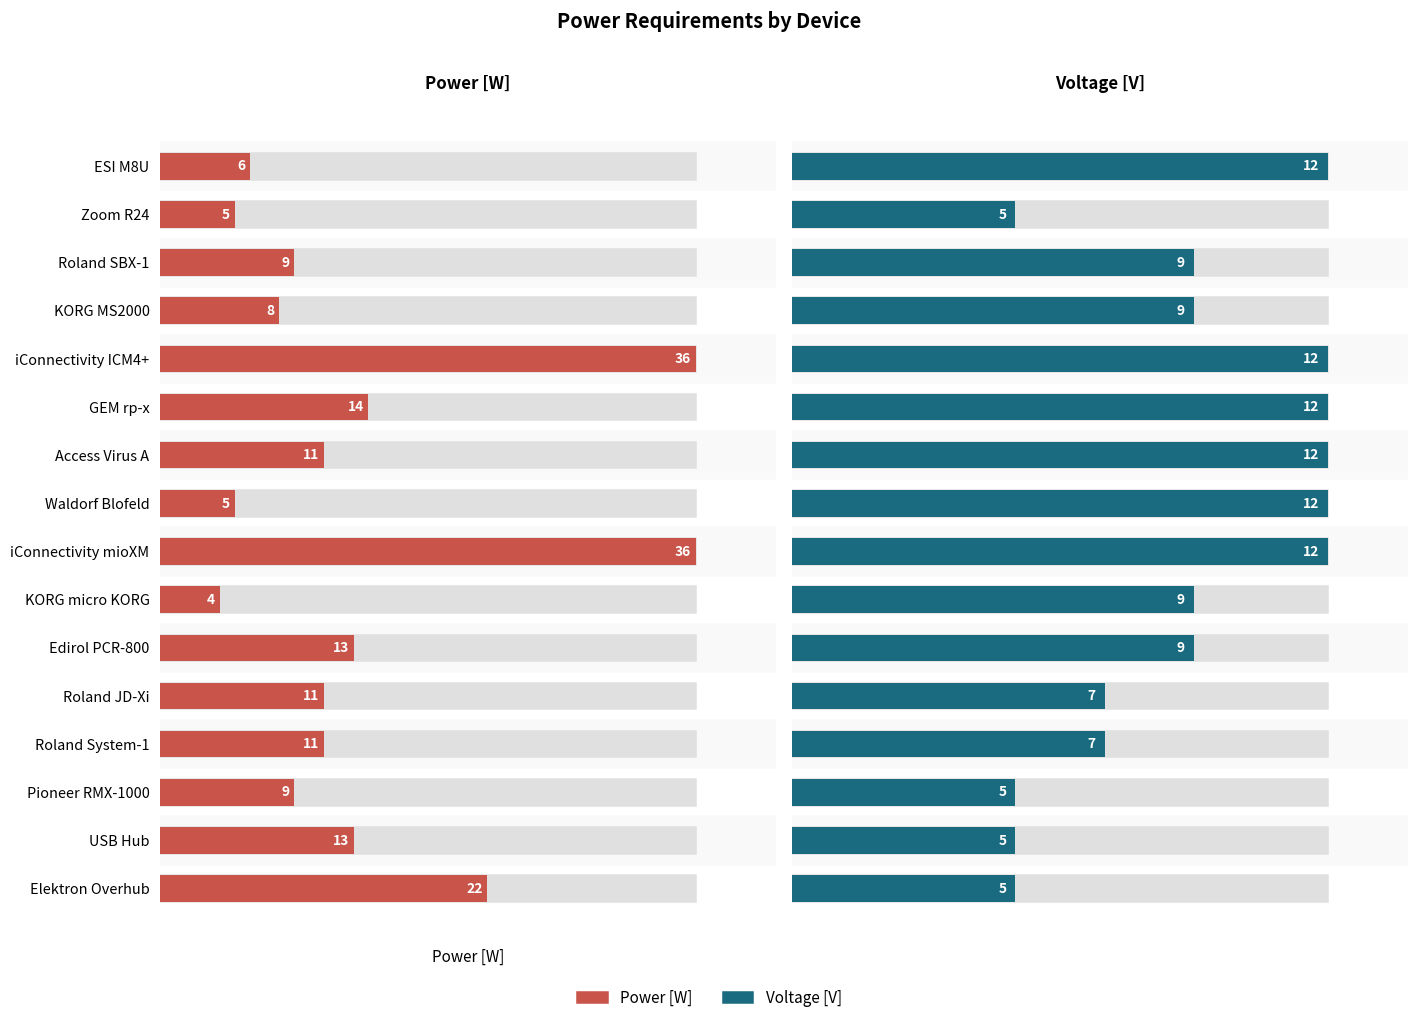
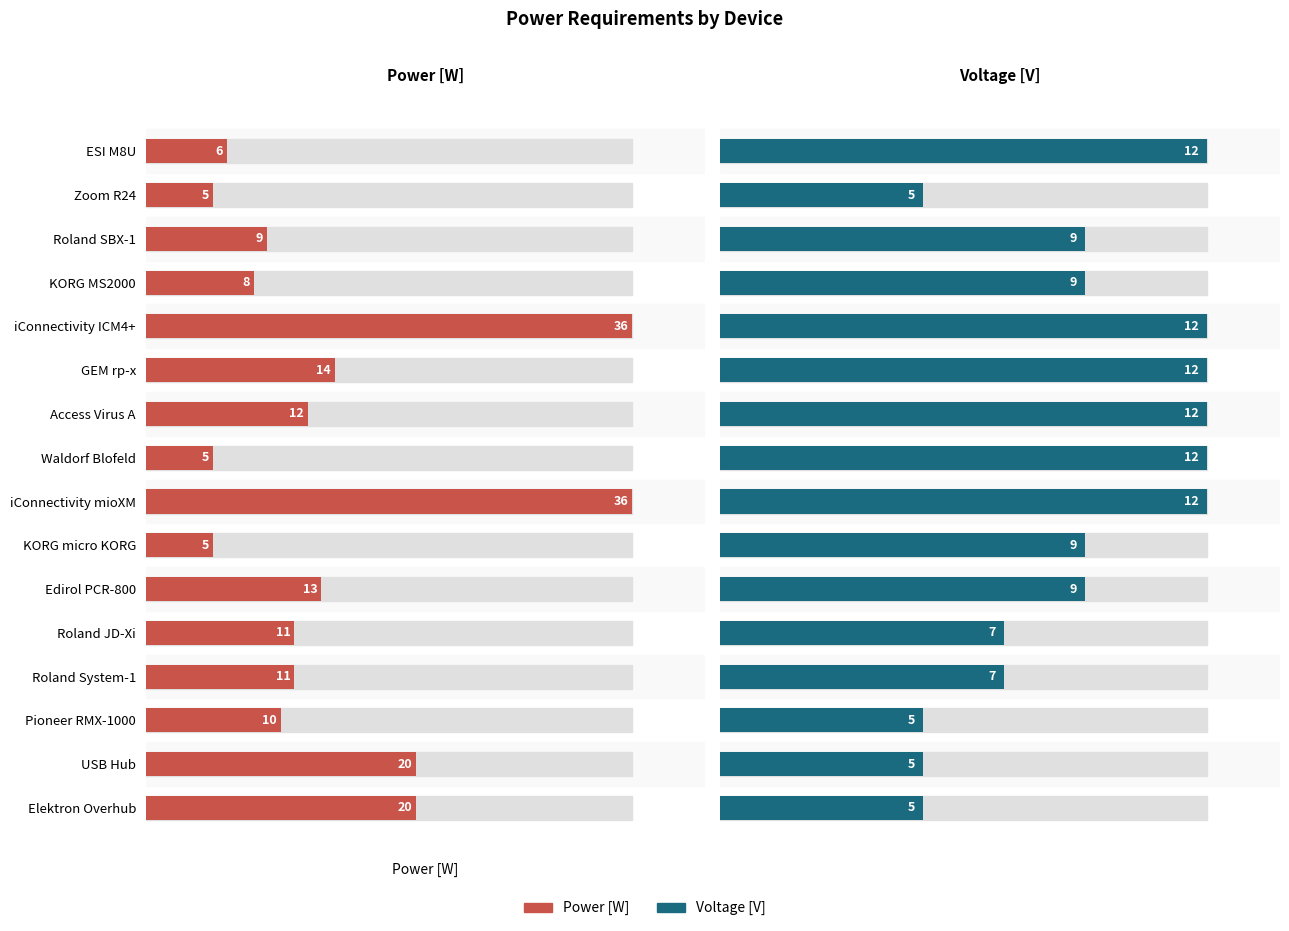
  {
    "Power [W]": {
      "ESI M8U": 6,
      "Zoom R24": 5,
      "Roland SBX-1": 9,
      "KORG MS2000": 8,
      "iConnectivity ICM4+": 36,
      "GEM rp-x": 14,
-     "Access Virus A": 11,
+     "Access Virus A": 12,
      "Waldorf Blofeld": 5,
      "iConnectivity mioXM": 36,
-     "KORG micro KORG": 4,
+     "KORG micro KORG": 5,
      "Edirol PCR-800": 13,
      "Roland JD-Xi": 11,
      "Roland System-1": 11,
-     "Pioneer RMX-1000": 9,
-     "USB Hub": 13,
-     "Elektron Overhub": 22
+     "Pioneer RMX-1000": 10,
+     "USB Hub": 20,
+     "Elektron Overhub": 20
    }
  }
